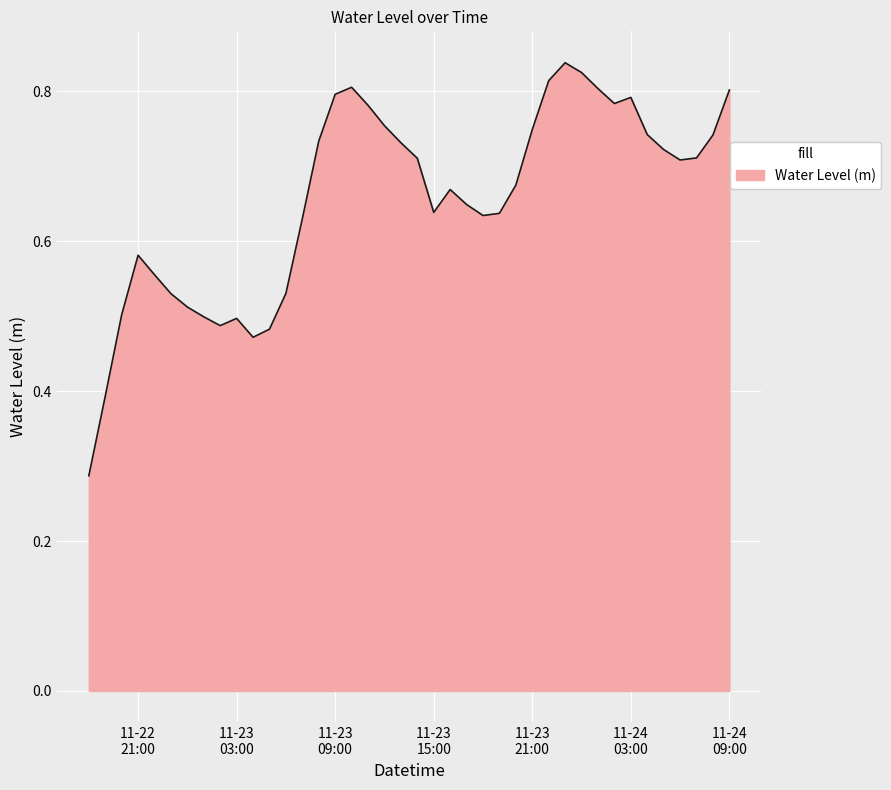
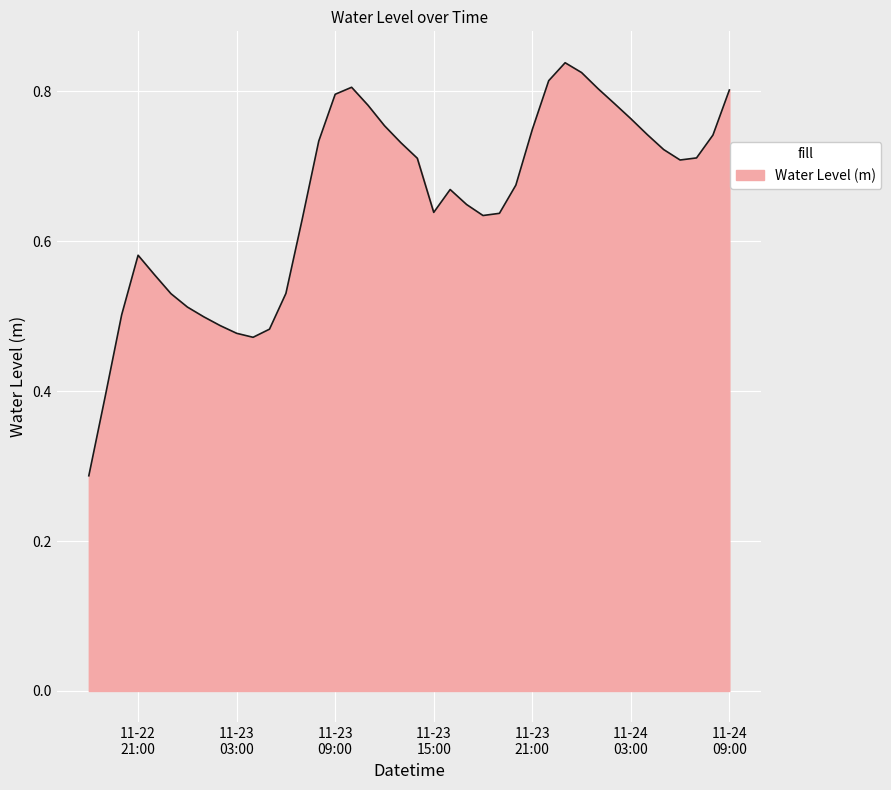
  {
    "11-22 21:00": 0.58,
-   "11-23 03:00": 0.50,
+   "11-23 03:00": 0.48,
    "11-23 09:00": 0.80,
    "11-23 15:00": 0.64,
    "11-23 21:00": 0.75,
-   "11-24 03:00": 0.79,
+   "11-24 03:00": 0.76,
    "11-24 09:00": 0.80
  }
